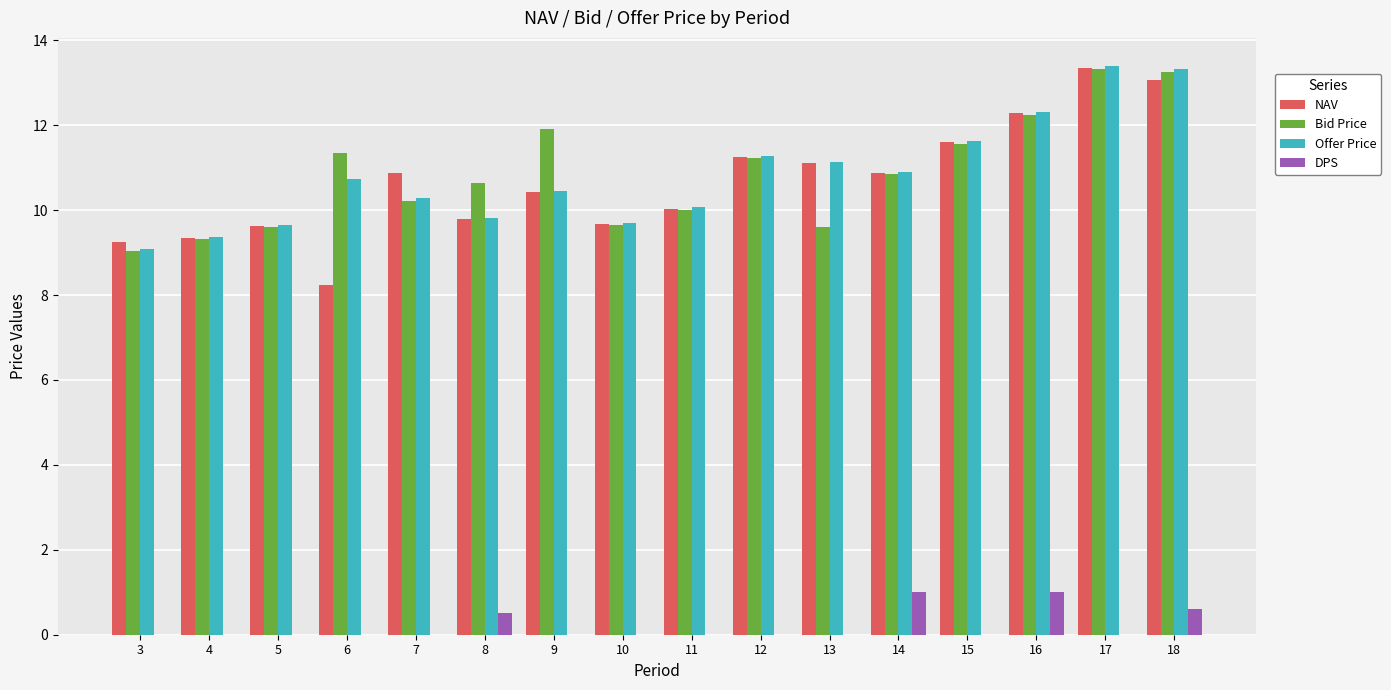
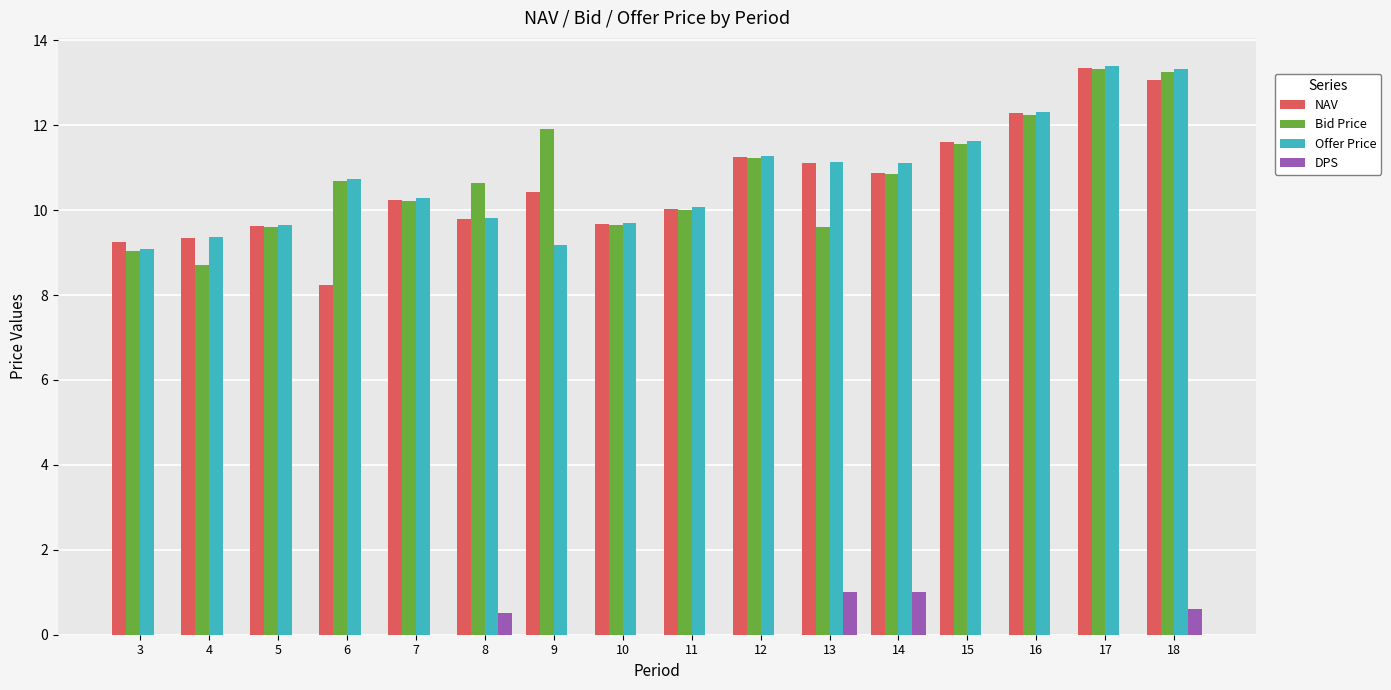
  {
    "NAV": {
      "3": 9.2,
      "4": 9.4,
      "5": 9.6,
      "6": 8.2,
-     "7": 10.9,
+     "7": 10.3,
      "8": 9.8,
      "9": 10.4,
      "10": 9.7,
      "11": 10.0,
      "12": 11.3,
      "13": 11.1,
      "14": 10.9,
      "15": 11.6,
      "16": 12.3,
      "17": 13.4,
      "18": 13.1
    },
    "Bid Price": {
      "3": 9.0,
-     "4": 9.3,
+     "4": 8.7,
      "5": 9.6,
-     "6": 11.3,
+     "6": 10.7,
      "7": 10.2,
      "8": 10.6,
      "9": 11.9,
      "10": 9.6,
      "11": 10.0,
      "12": 11.2,
      "13": 9.6,
      "14": 10.8,
      "15": 11.6,
      "16": 12.2,
      "17": 13.3,
      "18": 13.2
    },
    "Offer Price": {
      "3": 9.1,
      "4": 9.4,
      "5": 9.7,
      "6": 10.7,
      "7": 10.3,
      "8": 9.8,
-     "9": 10.4,
+     "9": 9.2,
      "10": 9.7,
      "11": 10.1,
      "12": 11.3,
      "13": 11.1,
-     "14": 10.9,
+     "14": 11.1,
      "15": 11.6,
      "16": 12.3,
      "17": 13.4,
      "18": 13.3
    },
    "DPS": {
      "3": 0,
      "4": 0,
      "5": 0,
      "6": 0,
      "7": 0,
      "8": 0.5,
      "9": 0,
      "10": 0,
      "11": 0,
      "12": 0,
-     "13": 0,
+     "13": 1,
      "14": 1,
      "15": 0,
-     "16": 1,
+     "16": 0,
      "17": 0,
      "18": 0.6
    }
  }
